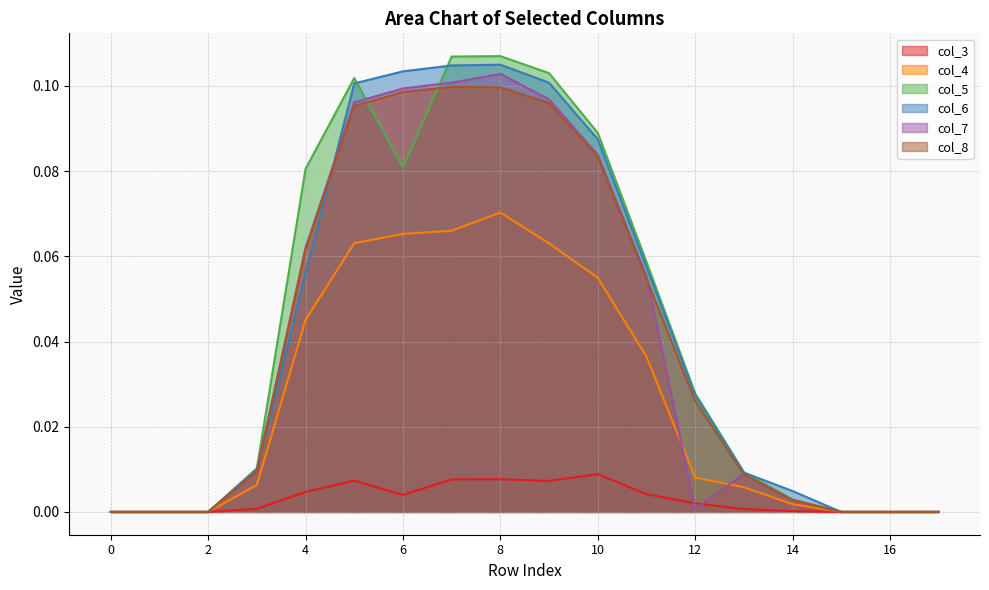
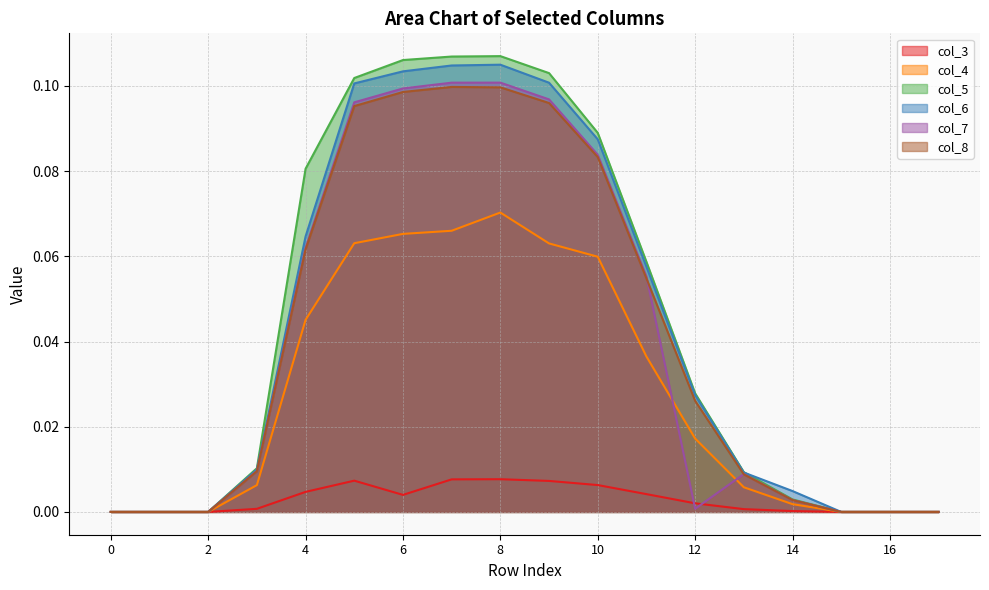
  {
    "col_3": {
      "4": 0.005,
      "6": 0.004,
      "8": 0.008,
-     "10": 0.009,
+     "10": 0.006,
      "12": 0.002,
      "14": 0.000
    },
    "col_4": {
      "4": 0.045,
      "6": 0.065,
      "8": 0.070,
-     "10": 0.055,
-     "12": 0.008,
+     "10": 0.060,
+     "12": 0.017,
      "14": 0.002
    },
    "col_5": {
      "4": 0.081,
-     "6": 0.081,
+     "6": 0.106,
      "8": 0.107,
      "10": 0.089
    },
    "col_6": {
-     "4": 0.056,
+     "4": 0.065,
      "6": 0.103,
      "8": 0.105,
      "10": 0.087,
      "14": 0.005
    },
    "col_7": {
      "6": 0.099,
-     "8": 0.103,
+     "8": 0.101,
      "12": 0.001
    },
    "col_8": {
      "6": 0.099,
      "8": 0.100,
      "12": 0.026
    }
  }
